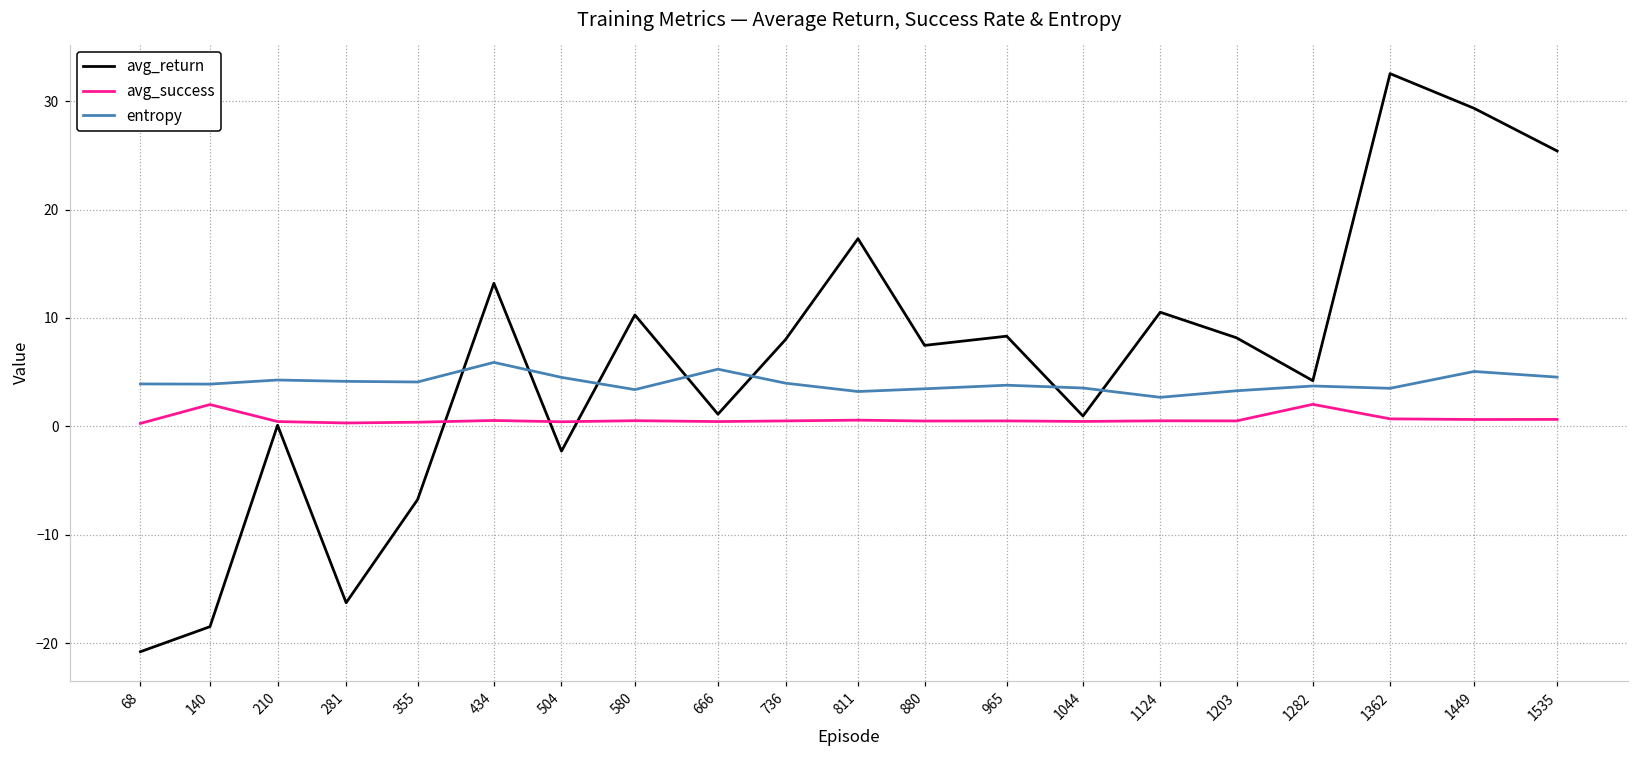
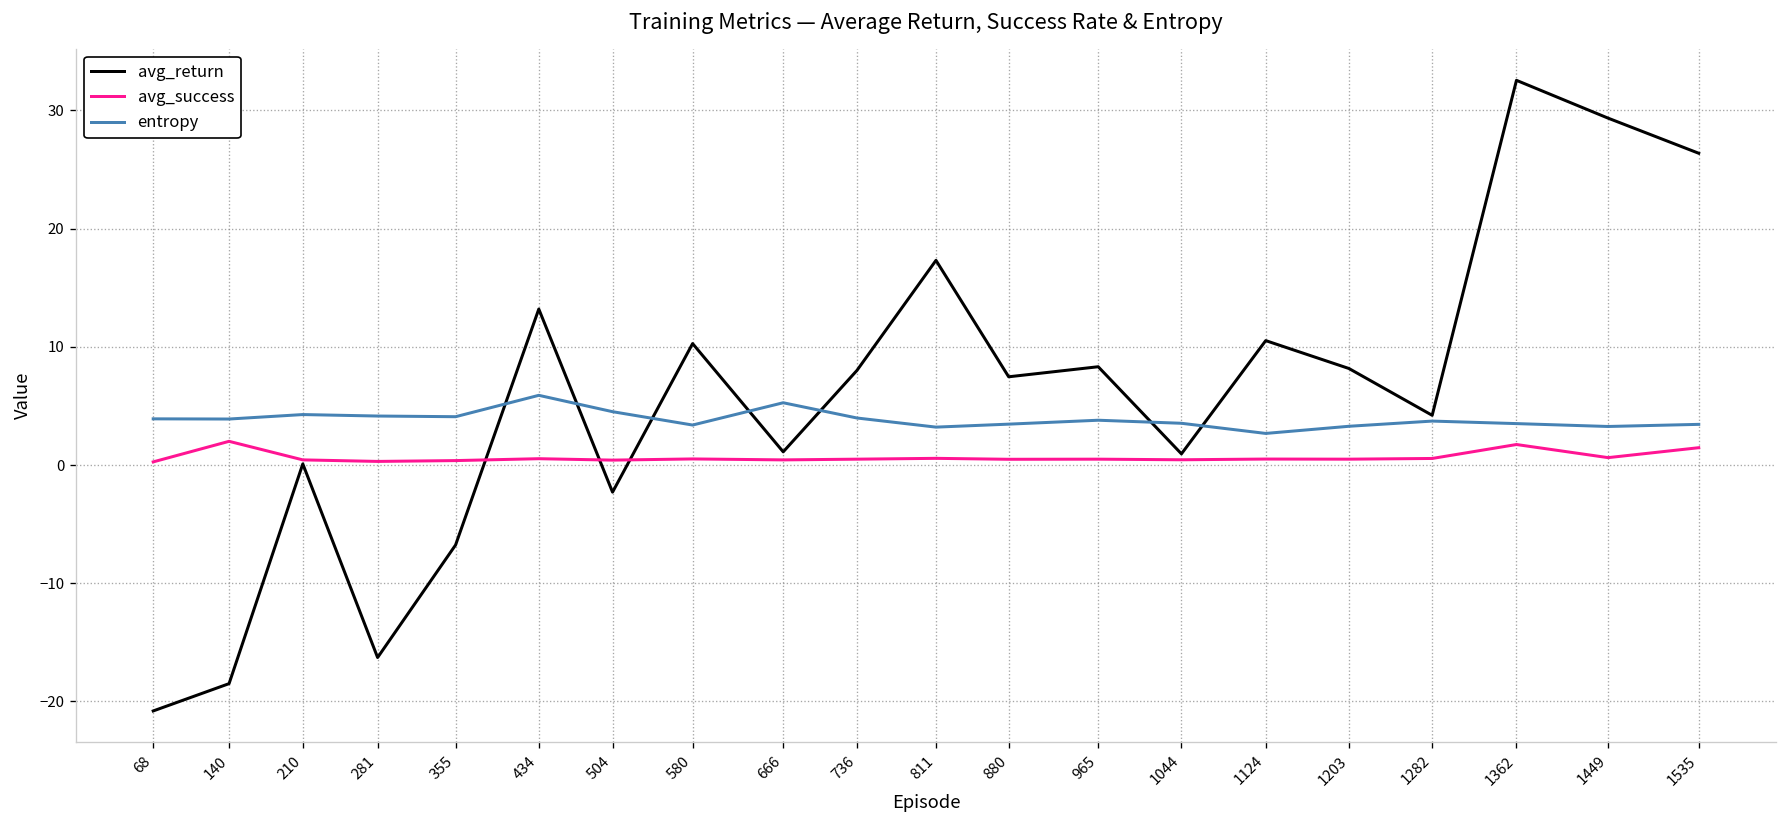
  {
    "avg_return": {
      "68": -21,
      "140": -18,
      "210": 0,
      "281": -16,
      "355": -7,
      "434": 13,
      "504": -2,
      "580": 10,
      "666": 1,
      "736": 8,
      "811": 17,
      "880": 7,
      "965": 8,
      "1044": 1,
      "1124": 11,
      "1203": 8,
      "1282": 4,
      "1362": 33,
      "1449": 29,
-     "1535": 25
+     "1535": 26
    },
    "avg_success": {
      "68": 0,
      "140": 2,
      "210": 0,
      "281": 0,
      "355": 0,
      "434": 1,
      "504": 0,
      "580": 1,
      "666": 0,
      "736": 1,
      "811": 1,
      "880": 0,
      "965": 1,
      "1044": 0,
      "1124": 1,
      "1203": 1,
-     "1282": 2,
-     "1362": 1,
+     "1282": 1,
+     "1362": 2,
      "1449": 1,
-     "1535": 0.6
+     "1535": 1.5
    },
    "entropy": {
      "68": 4,
      "140": 4,
      "210": 4,
      "281": 4,
      "355": 4,
      "434": 6,
      "504": 5,
      "580": 3,
      "666": 5,
      "736": 4,
      "811": 3,
      "880": 3,
      "965": 4,
      "1044": 4,
      "1124": 3,
      "1203": 3,
      "1282": 4,
      "1362": 4,
-     "1449": 5,
-     "1535": 5
+     "1449": 3,
+     "1535": 3
    }
  }
